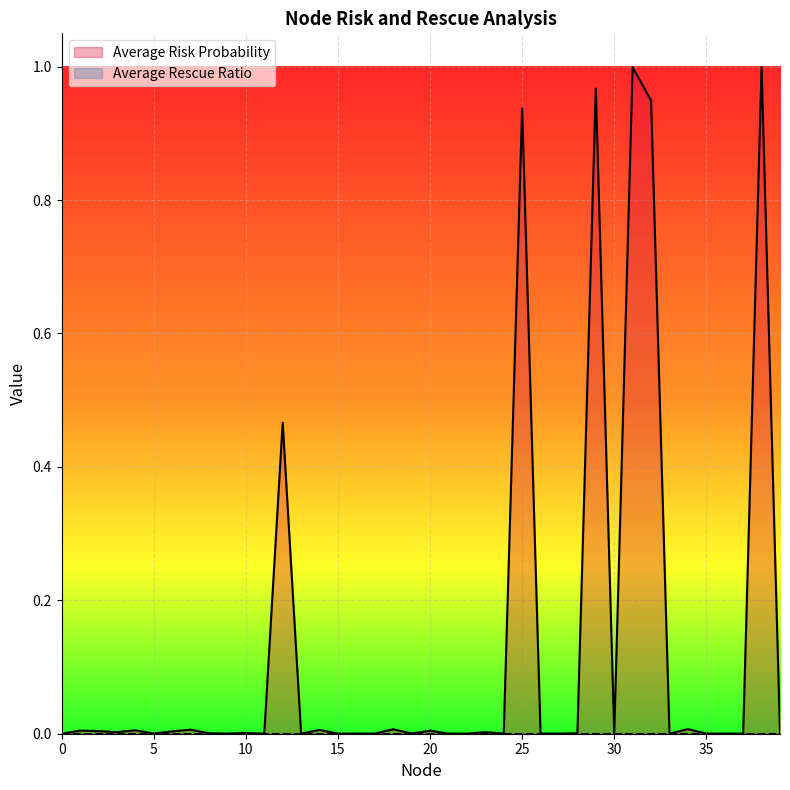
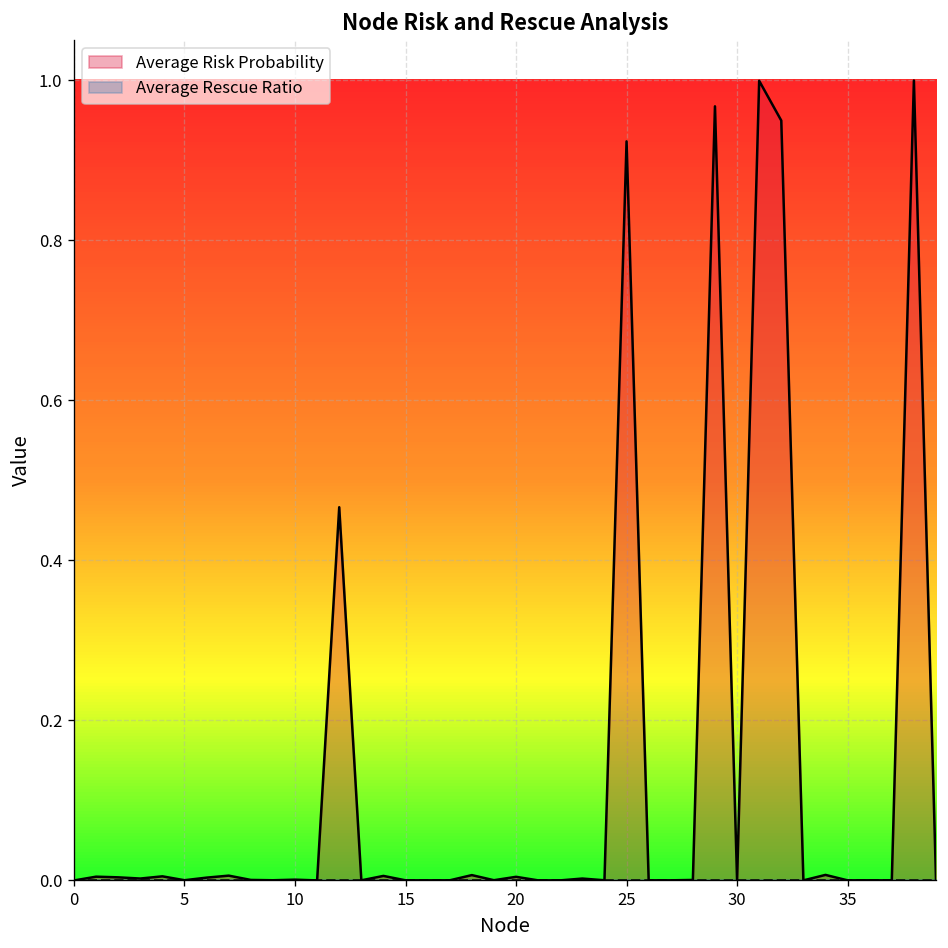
  {
    "Average Risk Probability": {
      "20": 0.00,
-     "25": 0.94
+     "25": 0.92
    },
    "Average Rescue Ratio": {
      "20": 0.00,
      "25": 0.00
    }
  }
